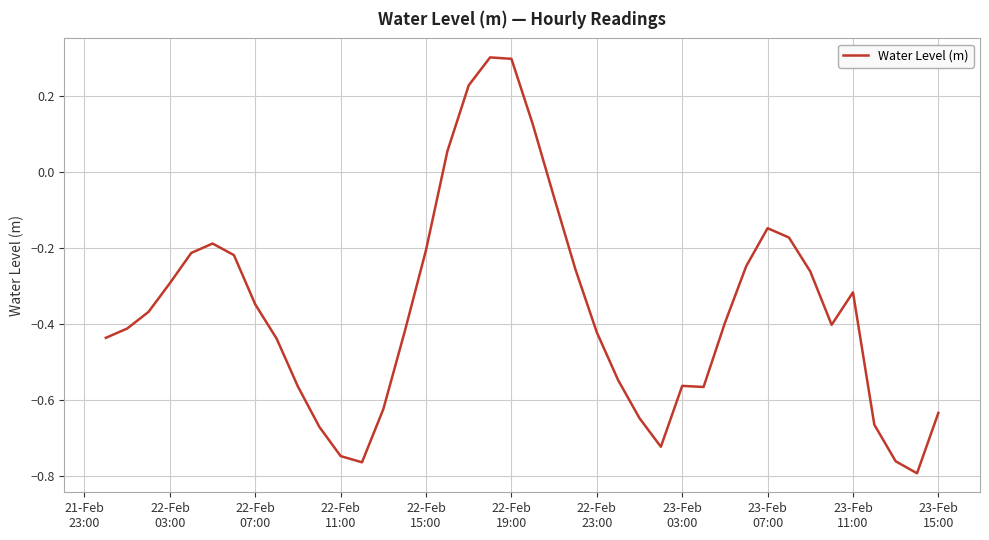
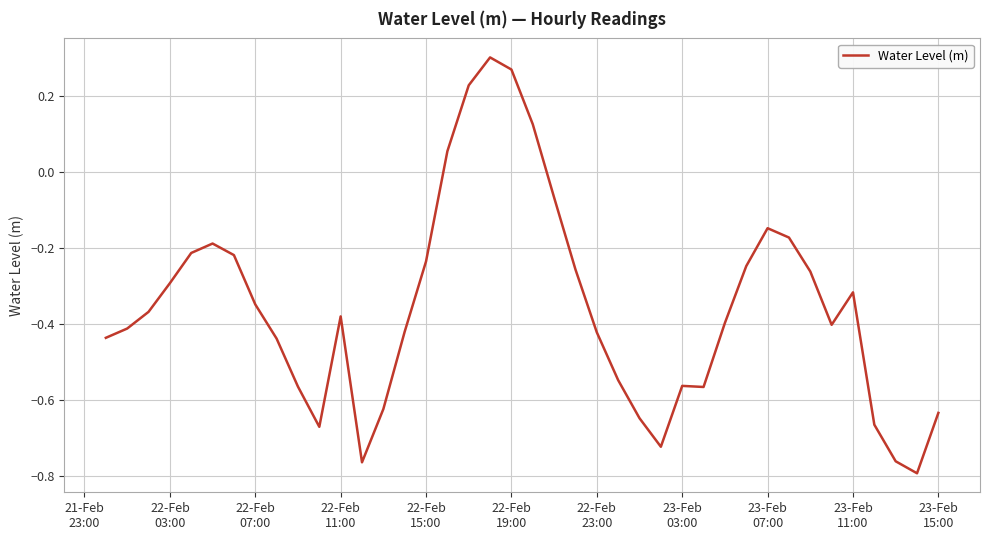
  {
    "22-Feb 03:00": -0.29,
    "22-Feb 07:00": -0.35,
-   "22-Feb 11:00": -0.75,
-   "22-Feb 15:00": -0.20,
-   "22-Feb 19:00": 0.30,
+   "22-Feb 11:00": -0.38,
+   "22-Feb 15:00": -0.23,
+   "22-Feb 19:00": 0.27,
    "22-Feb 23:00": -0.42,
    "23-Feb 03:00": -0.56,
    "23-Feb 07:00": -0.15,
    "23-Feb 11:00": -0.32,
    "23-Feb 15:00": -0.63
  }
